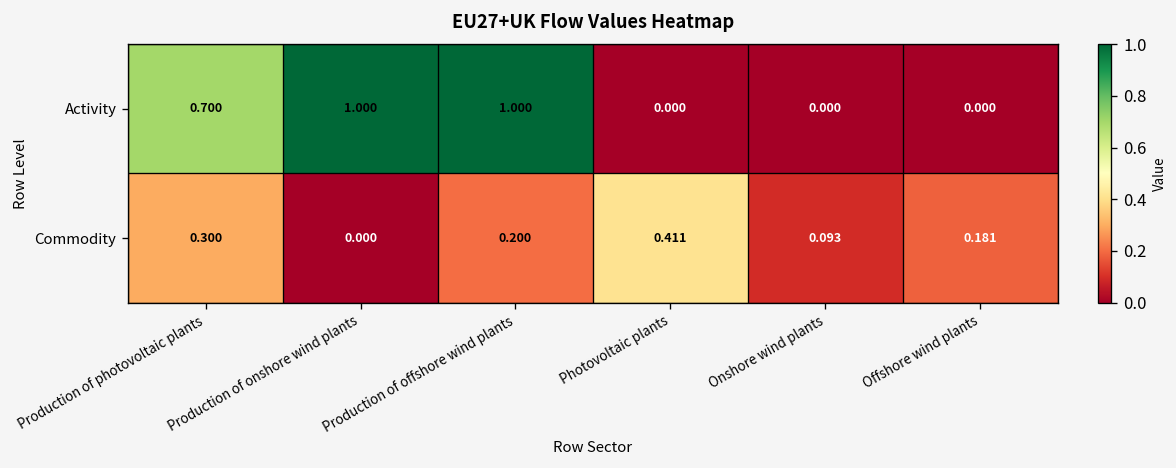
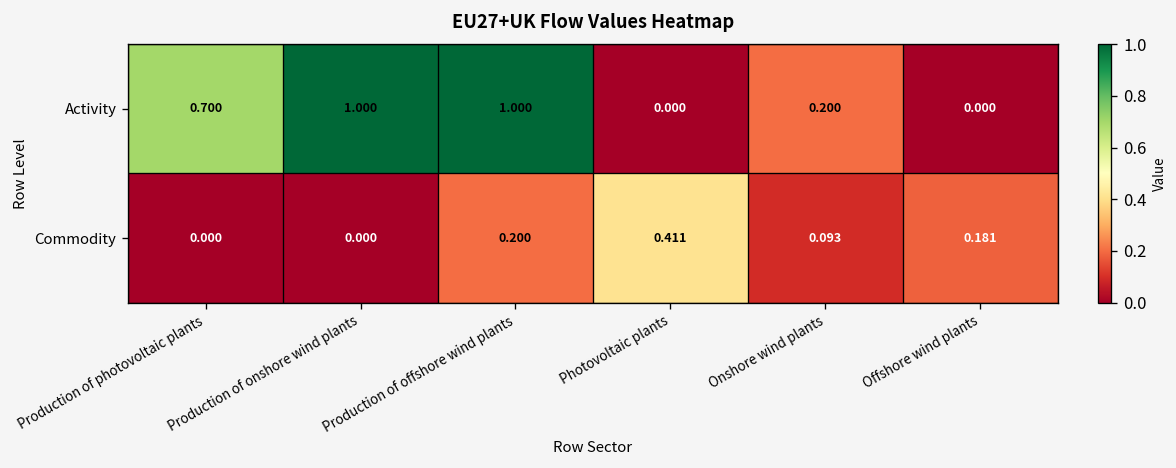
  {
    "Activity": {
      "Production of photovoltaic plants": 0.700,
      "Production of onshore wind plants": 1.000,
      "Production of offshore wind plants": 1.000,
      "Photovoltaic plants": 0.000,
-     "Onshore wind plants": 0.000,
+     "Onshore wind plants": 0.200,
      "Offshore wind plants": 0.000
    },
    "Commodity": {
-     "Production of photovoltaic plants": 0.300,
+     "Production of photovoltaic plants": 0.000,
      "Production of onshore wind plants": 0.000,
      "Production of offshore wind plants": 0.200,
      "Photovoltaic plants": 0.411,
      "Onshore wind plants": 0.093,
      "Offshore wind plants": 0.181
    }
  }
